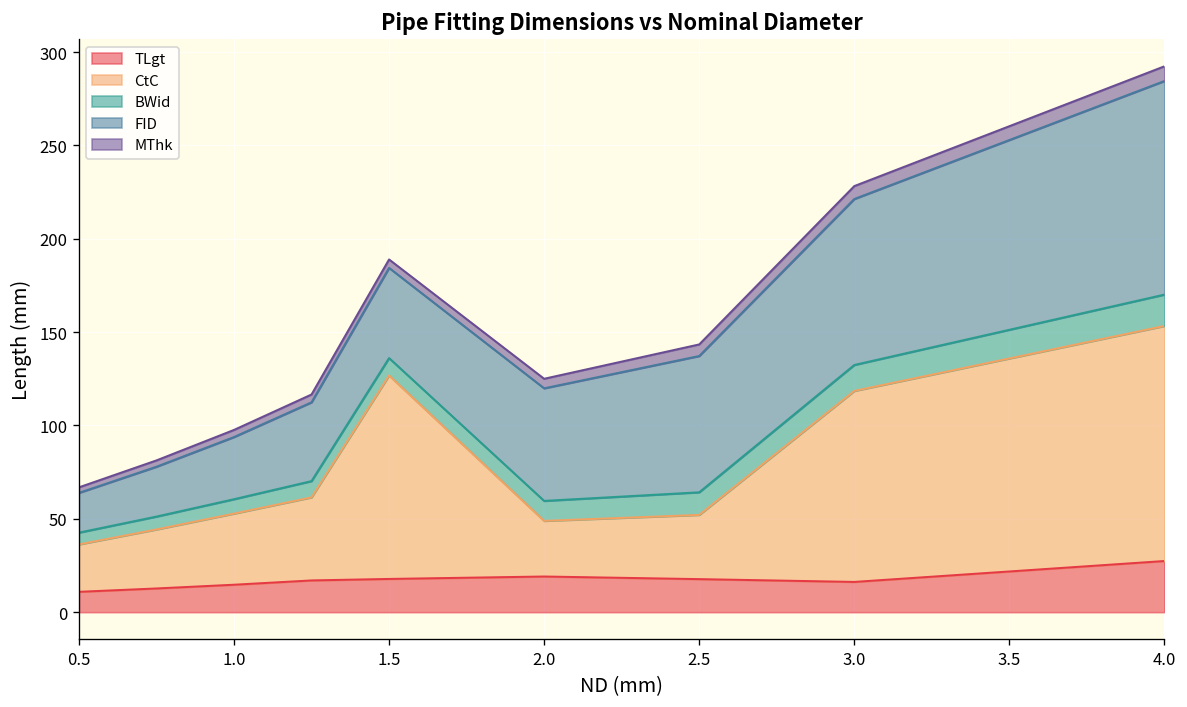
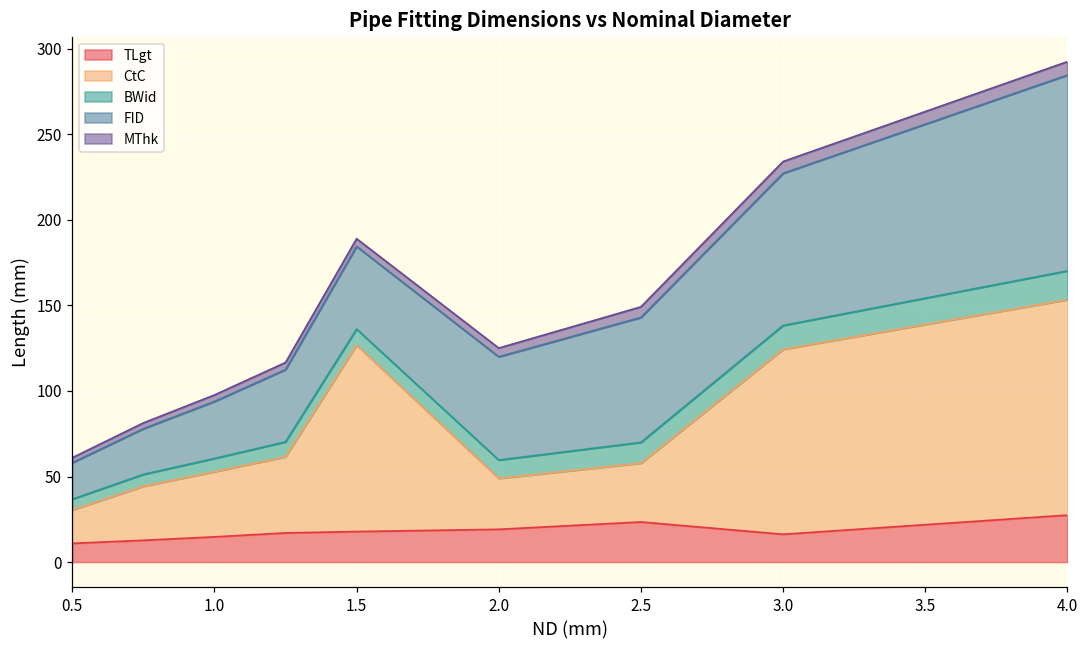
  {
    "TLgt": {
      "0.5": 11,
      "1.0": 15,
      "1.5": 18,
      "2.0": 19,
-     "2.5": 18,
+     "2.5": 23,
      "3.0": 16,
      "4.0": 27
    },
    "CtC": {
-     "0.5": 25,
+     "0.5": 20,
      "1.0": 38,
      "1.5": 109,
      "2.0": 30,
      "2.5": 34,
-     "3.0": 102,
+     "3.0": 108,
      "4.0": 126
    }
  }
